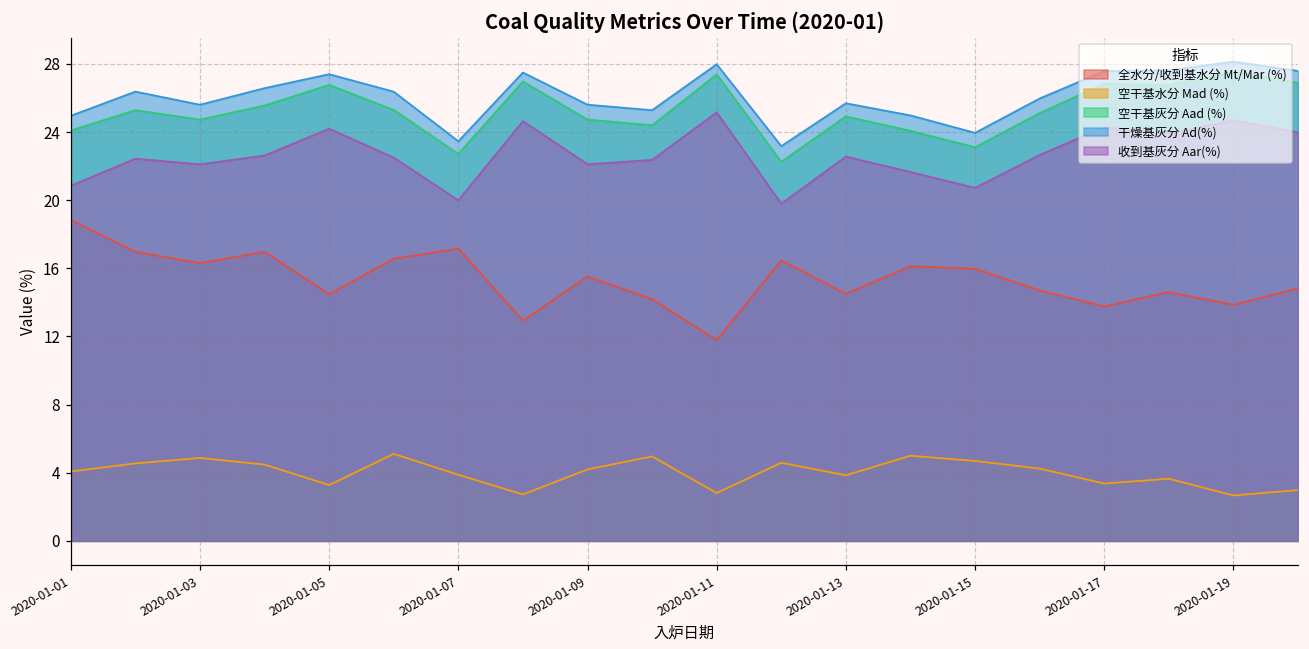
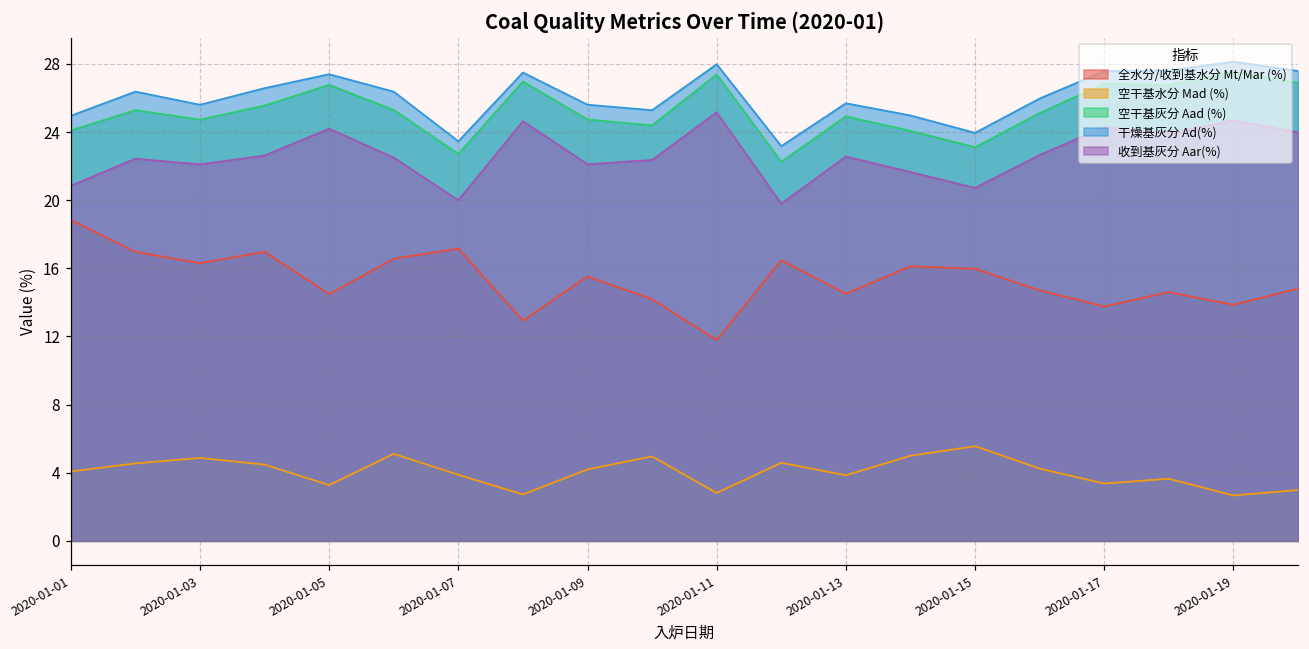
  {
    "全水分/收到基水分 Mt/Mar (%)": {
      "2020-01-01": 18.8,
      "2020-01-03": 16.3,
      "2020-01-05": 14.5,
      "2020-01-07": 17.2,
      "2020-01-09": 15.5,
      "2020-01-11": 11.8,
      "2020-01-13": 14.5,
      "2020-01-15": 16.0,
      "2020-01-17": 13.8,
      "2020-01-19": 13.9
    },
    "空干基水分 Mad (%)": {
      "2020-01-01": 4.1,
      "2020-01-03": 4.9,
      "2020-01-05": 3.3,
      "2020-01-07": 3.9,
      "2020-01-09": 4.2,
      "2020-01-11": 2.8,
      "2020-01-13": 3.9,
-     "2020-01-15": 4.7,
+     "2020-01-15": 5.6,
      "2020-01-17": 3.4,
      "2020-01-19": 2.7
    },
    "空干基灰分 Aad (%)": {
      "2020-01-01": 24.1,
      "2020-01-03": 24.7,
      "2020-01-05": 26.8,
      "2020-01-07": 22.7,
      "2020-01-09": 24.7,
      "2020-01-11": 27.4,
      "2020-01-13": 24.9,
      "2020-01-15": 23.1
    },
    "干燥基灰分 Ad(%)": {
      "2020-01-01": 25.0,
      "2020-01-03": 25.6,
      "2020-01-05": 27.4,
      "2020-01-07": 23.5,
      "2020-01-09": 25.6,
      "2020-01-11": 28.0,
      "2020-01-13": 25.7,
      "2020-01-15": 23.9
    },
    "收到基灰分 Aar(%)": {
      "2020-01-01": 20.8,
      "2020-01-03": 22.1,
      "2020-01-05": 24.2,
      "2020-01-07": 20.0,
      "2020-01-09": 22.1,
      "2020-01-11": 25.2,
      "2020-01-13": 22.6,
      "2020-01-15": 20.7
    }
  }
